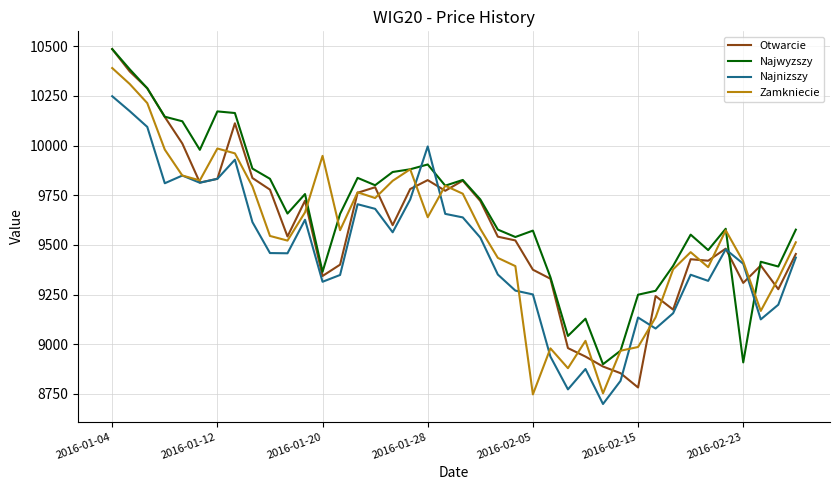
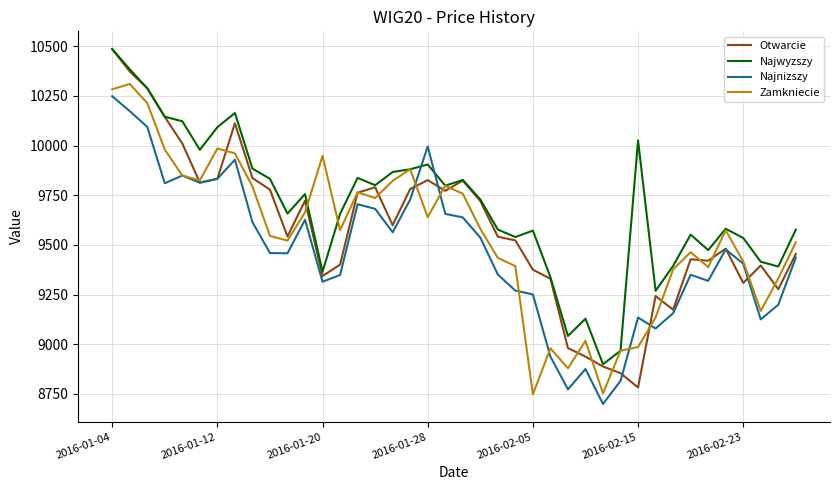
  {
    "Otwarcie": {
      "2016-01-20": 9340,
      "2016-01-28": 9830,
      "2016-02-05": 9380,
      "2016-02-15": 8780,
      "2016-02-23": 9310
    },
    "Najwyzszy": {
-     "2016-01-12": 10170,
+     "2016-01-12": 10090,
      "2016-01-20": 9360,
      "2016-01-28": 9910,
      "2016-02-05": 9570,
-     "2016-02-15": 9250,
-     "2016-02-23": 8910
+     "2016-02-15": 10030,
+     "2016-02-23": 9540
    },
    "Najnizszy": {
      "2016-01-04": 10250,
      "2016-01-20": 9310,
      "2016-01-28": 10000,
      "2016-02-05": 9250,
      "2016-02-15": 9130
    },
    "Zamkniecie": {
-     "2016-01-04": 10390,
+     "2016-01-04": 10280,
      "2016-01-12": 9990,
      "2016-01-20": 9950,
      "2016-01-28": 9640,
      "2016-02-05": 8750,
      "2016-02-15": 8990
    }
  }
